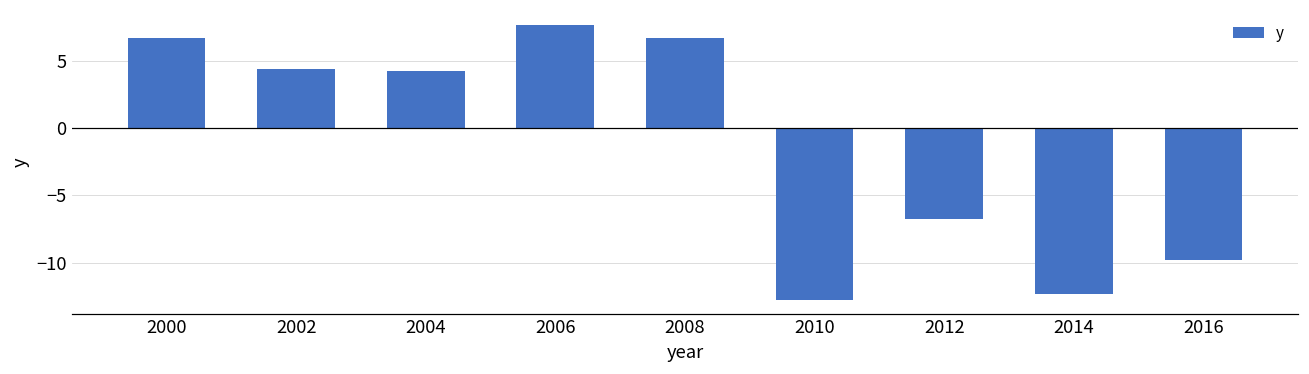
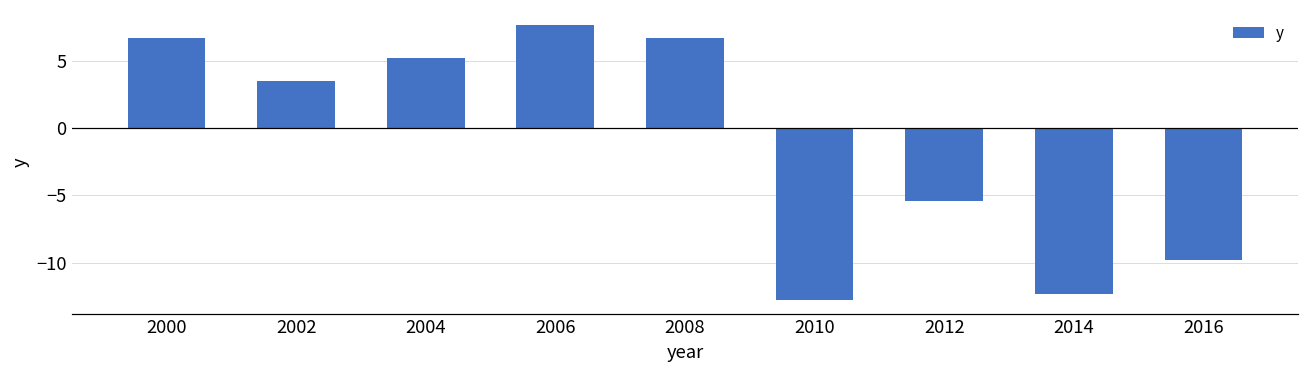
  {
    "2000": 6.7,
-   "2002": 4.4,
-   "2004": 4.2,
+   "2002": 3.5,
+   "2004": 5.2,
    "2006": 7.7,
    "2008": 6.7,
    "2010": -12.8,
-   "2012": -6.8,
+   "2012": -5.4,
    "2014": -12.4,
    "2016": -9.8
  }
